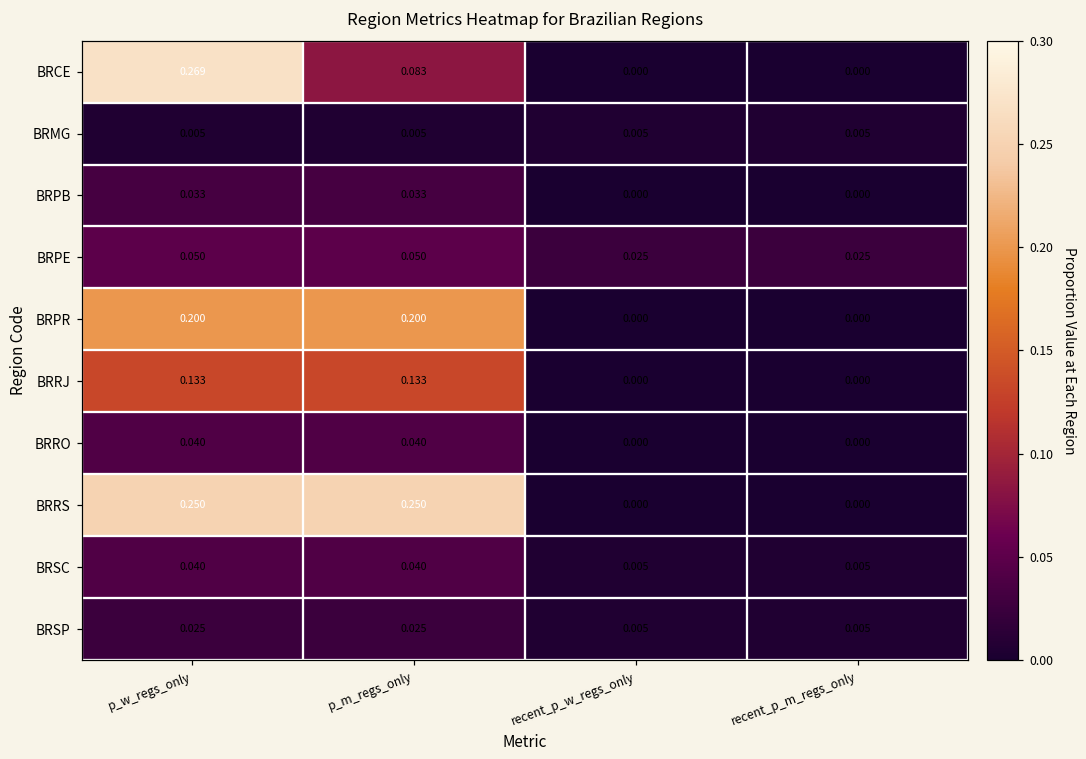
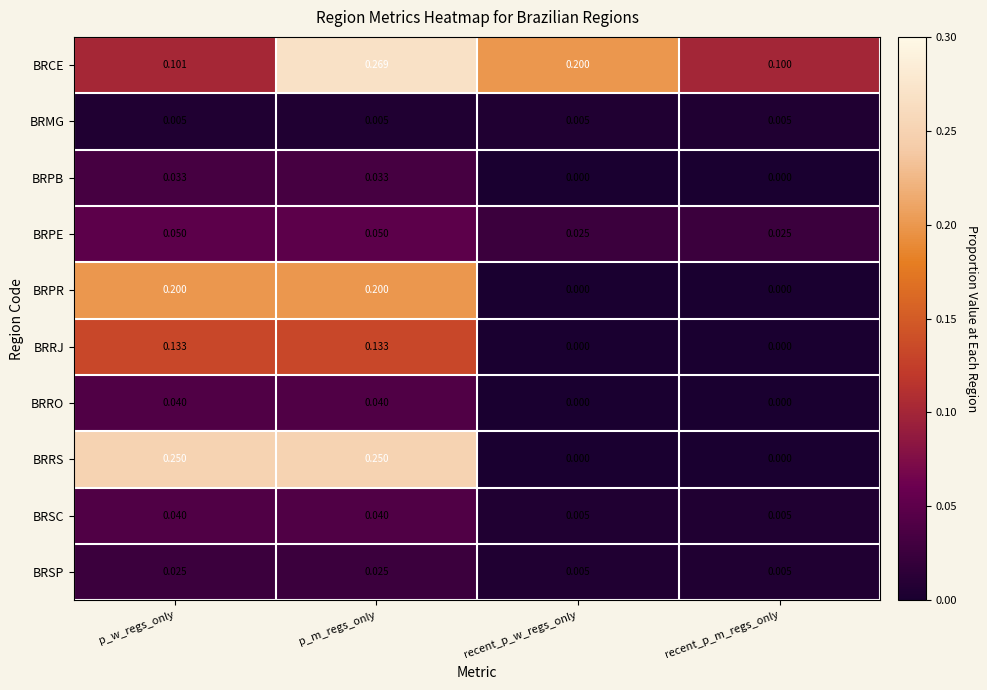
  {
    "BRCE": {
-     "p_w_regs_only": 0.269,
-     "p_m_regs_only": 0.083,
-     "recent_p_w_regs_only": 0.000,
-     "recent_p_m_regs_only": 0.000
+     "p_w_regs_only": 0.101,
+     "p_m_regs_only": 0.269,
+     "recent_p_w_regs_only": 0.200,
+     "recent_p_m_regs_only": 0.100
    },
    "BRMG": {
      "p_w_regs_only": 0.005,
      "p_m_regs_only": 0.005,
      "recent_p_w_regs_only": 0.005,
      "recent_p_m_regs_only": 0.005
    },
    "BRPB": {
      "p_w_regs_only": 0.033,
      "p_m_regs_only": 0.033,
      "recent_p_w_regs_only": 0.000,
      "recent_p_m_regs_only": 0.000
    },
    "BRPE": {
      "p_w_regs_only": 0.050,
      "p_m_regs_only": 0.050,
      "recent_p_w_regs_only": 0.025,
      "recent_p_m_regs_only": 0.025
    },
    "BRPR": {
      "p_w_regs_only": 0.200,
      "p_m_regs_only": 0.200,
      "recent_p_w_regs_only": 0.000,
      "recent_p_m_regs_only": 0.000
    },
    "BRRJ": {
      "p_w_regs_only": 0.133,
      "p_m_regs_only": 0.133,
      "recent_p_w_regs_only": 0.000,
      "recent_p_m_regs_only": 0.000
    },
    "BRRO": {
      "p_w_regs_only": 0.040,
      "p_m_regs_only": 0.040,
      "recent_p_w_regs_only": 0.000,
      "recent_p_m_regs_only": 0.000
    },
    "BRRS": {
      "p_w_regs_only": 0.250,
      "p_m_regs_only": 0.250,
      "recent_p_w_regs_only": 0.000,
      "recent_p_m_regs_only": 0.000
    },
    "BRSC": {
      "p_w_regs_only": 0.040,
      "p_m_regs_only": 0.040,
      "recent_p_w_regs_only": 0.005,
      "recent_p_m_regs_only": 0.005
    },
    "BRSP": {
      "p_w_regs_only": 0.025,
      "p_m_regs_only": 0.025,
      "recent_p_w_regs_only": 0.005,
      "recent_p_m_regs_only": 0.005
    }
  }
